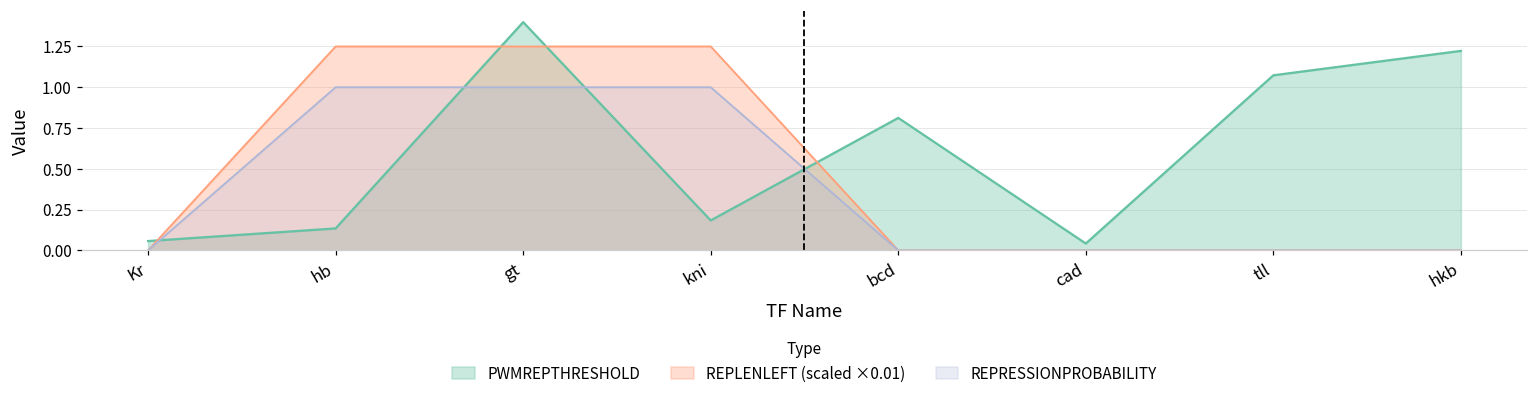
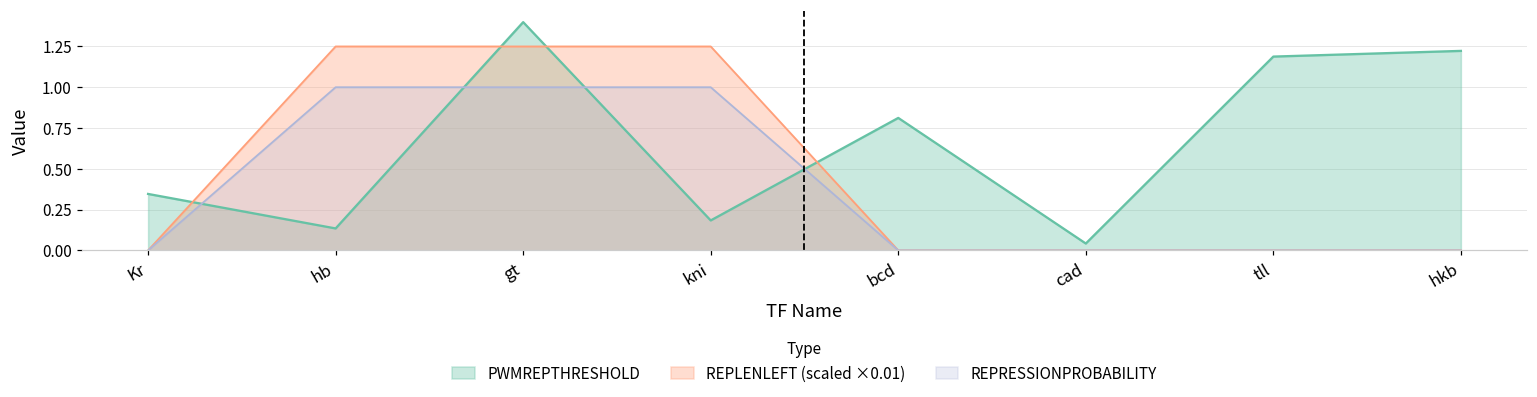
  {
    "PWMREPTHRESHOLD": {
-     "Kr": 0.06,
+     "Kr": 0.35,
      "hb": 0.13,
      "gt": 1.40,
      "kni": 0.18,
      "bcd": 0.81,
      "cad": 0.04,
-     "tll": 1.07,
+     "tll": 1.19,
      "hkb": 1.22
    },
    "REPLENLEFT (scaled ×0.01)": {
      "hb": 1.25,
      "gt": 1.25,
      "kni": 1.25
    },
    "REPRESSIONPROBABILITY": {
      "hb": 1.00,
      "gt": 1.00,
      "kni": 1.00
    }
  }
